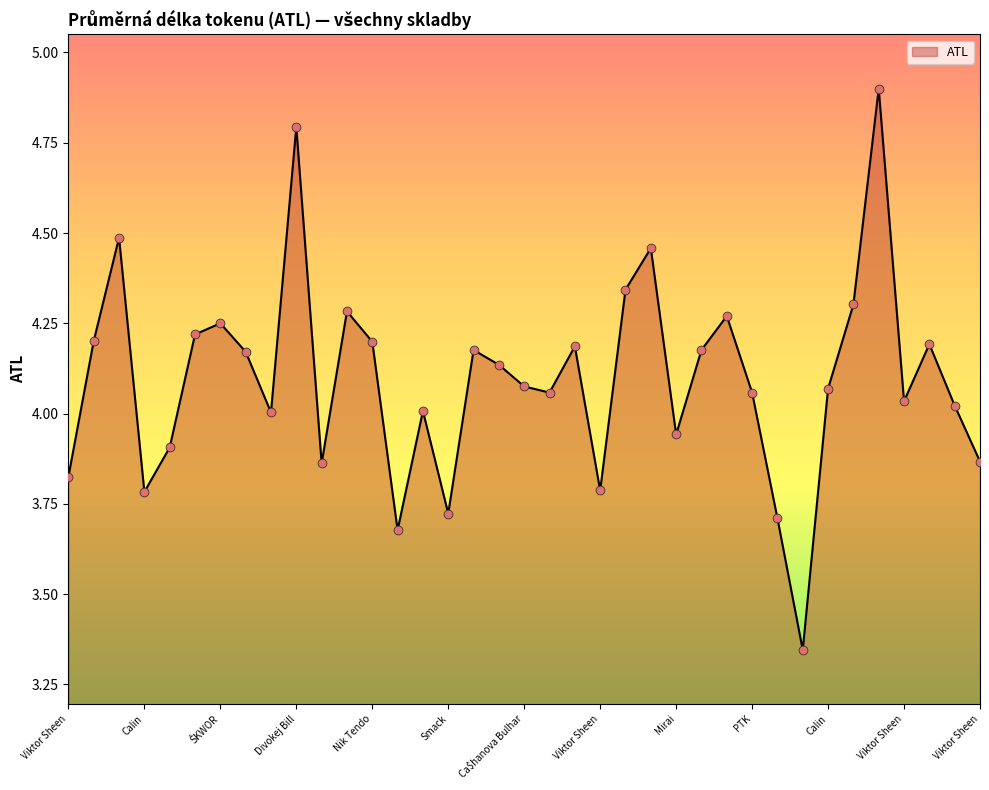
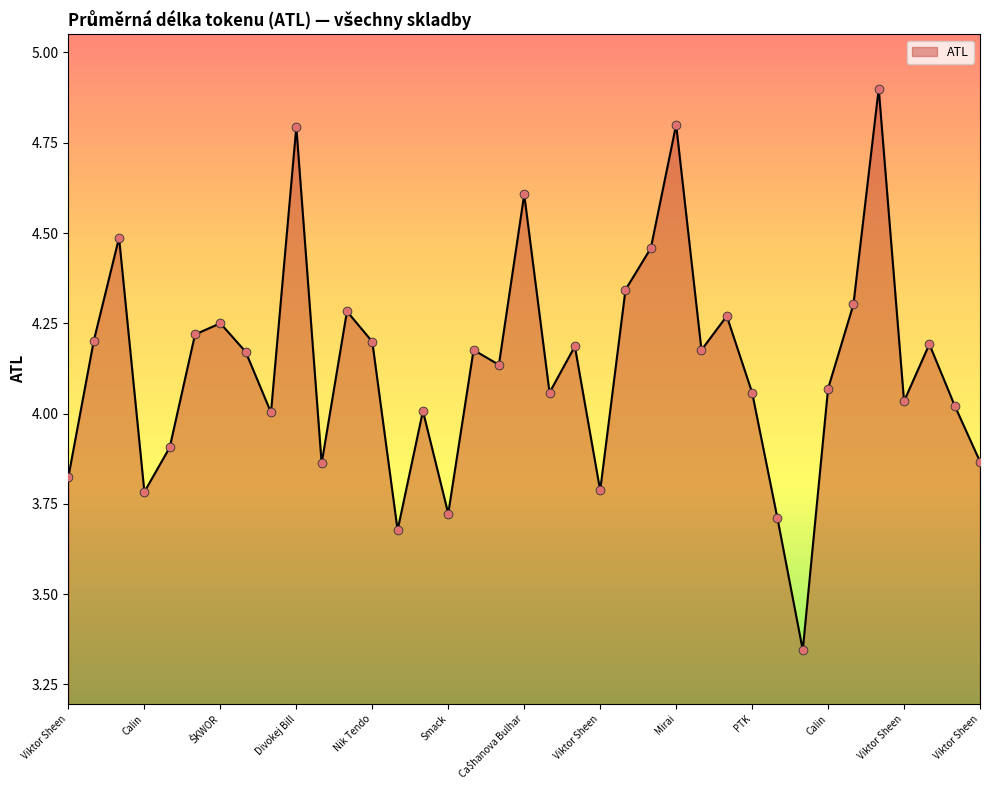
  {
    "ŠKWOR": 4.25,
    "Divokej Bill": 4.79,
    "Nik Tendo": 4.20,
    "Smack": 3.72,
-   "Ca$hanova Bulhar": 4.08,
-   "Mirai": 3.94,
+   "Ca$hanova Bulhar": 4.61,
+   "Mirai": 4.80,
    "PTK": 4.06
  }
